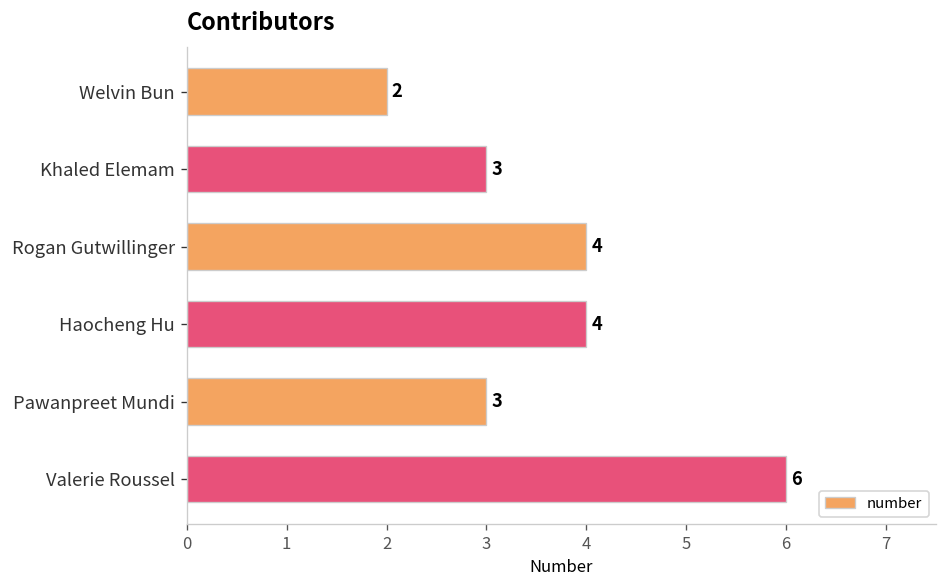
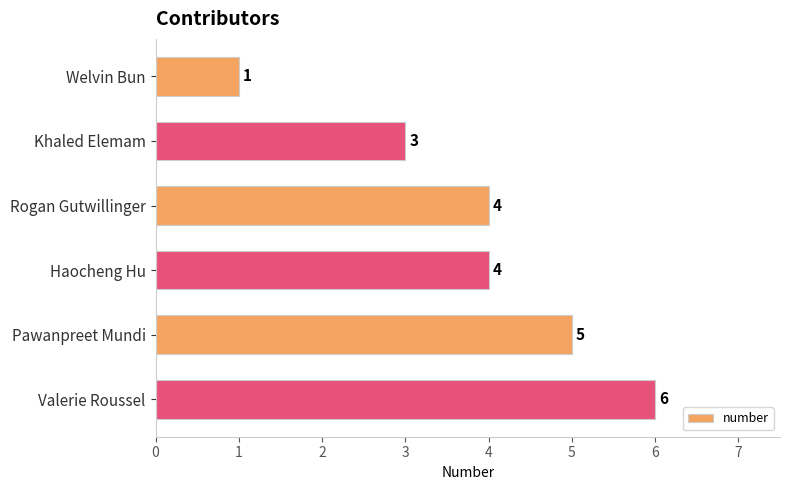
  {
-   "Welvin Bun": 2,
+   "Welvin Bun": 1,
    "Khaled Elemam": 3,
    "Rogan Gutwillinger": 4,
    "Haocheng Hu": 4,
-   "Pawanpreet Mundi": 3,
+   "Pawanpreet Mundi": 5,
    "Valerie Roussel": 6
  }
